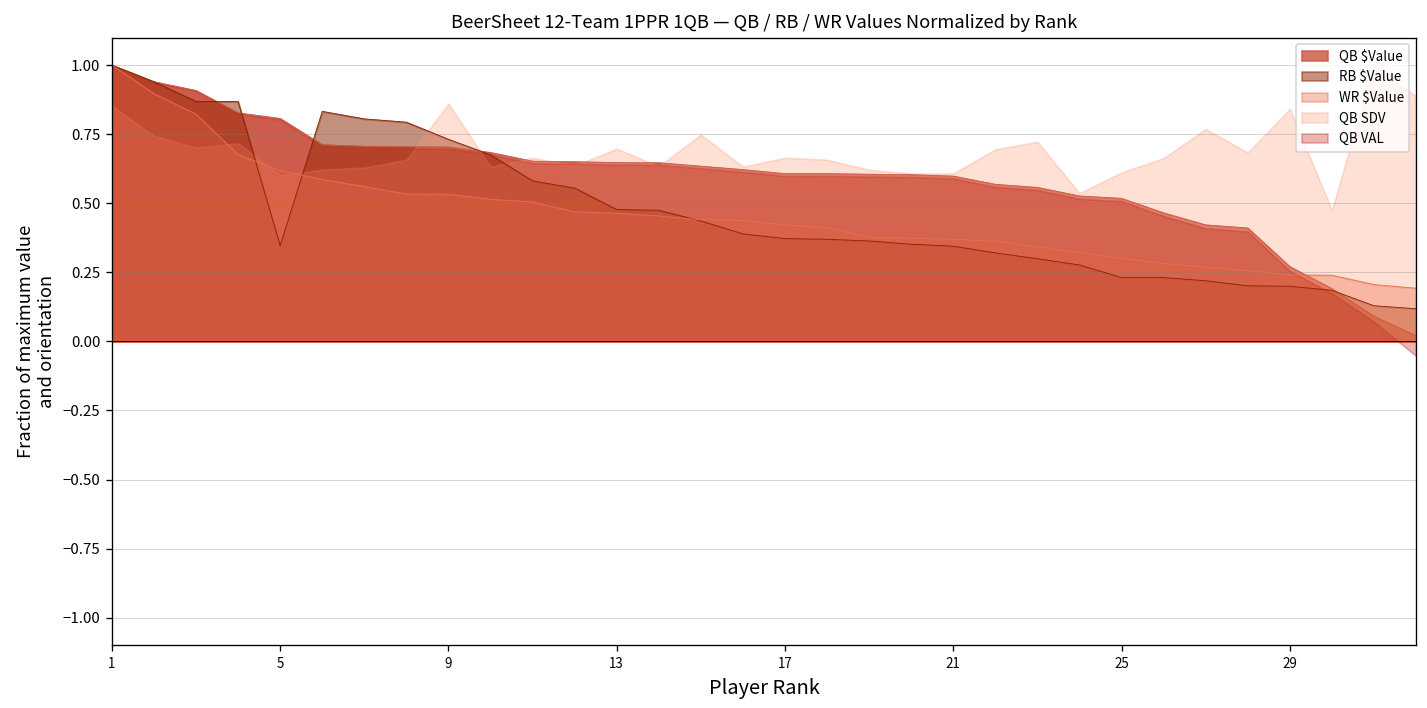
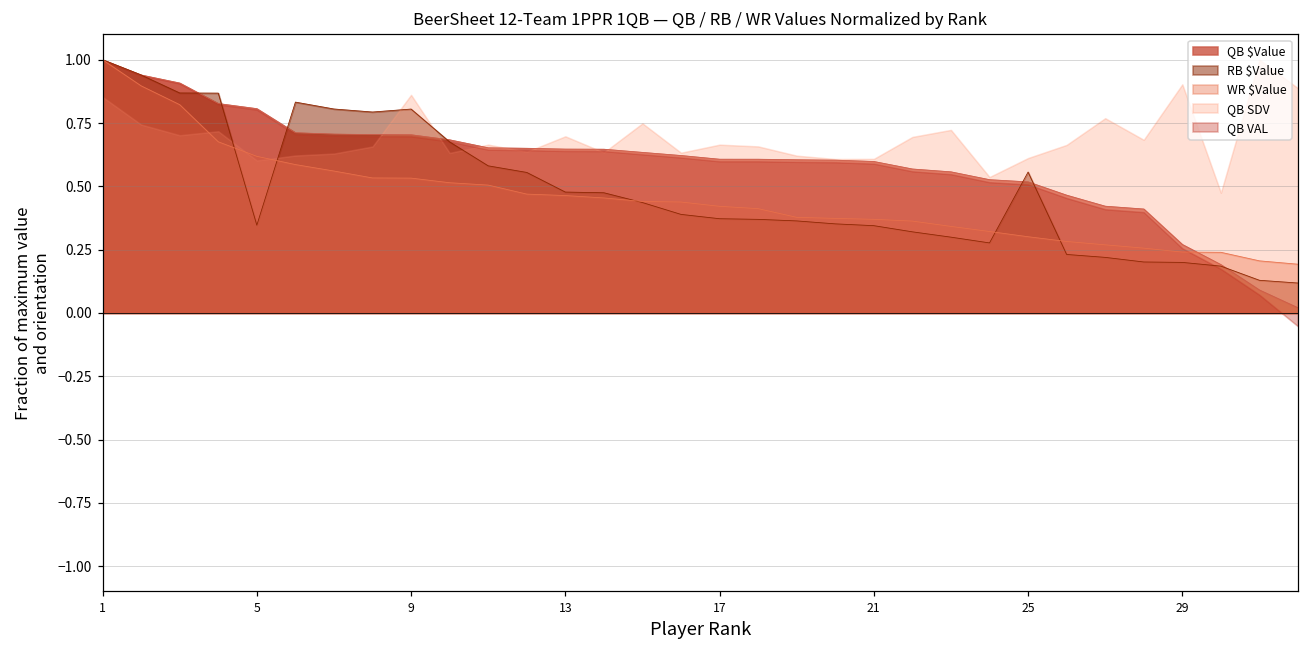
  {
    "RB $Value": {
      "5": 0.35,
-     "9": 0.73,
+     "9": 0.81,
      "13": 0.48,
      "17": 0.37,
      "21": 0.34,
-     "25": 0.23,
+     "25": 0.56,
      "29": 0.20
    },
    "QB SDV": {
      "1": 0.85,
      "5": 0.60,
      "9": 0.86,
      "13": 0.70,
      "17": 0.66,
      "25": 0.61,
-     "29": 0.84
+     "29": 0.90
    }
  }
